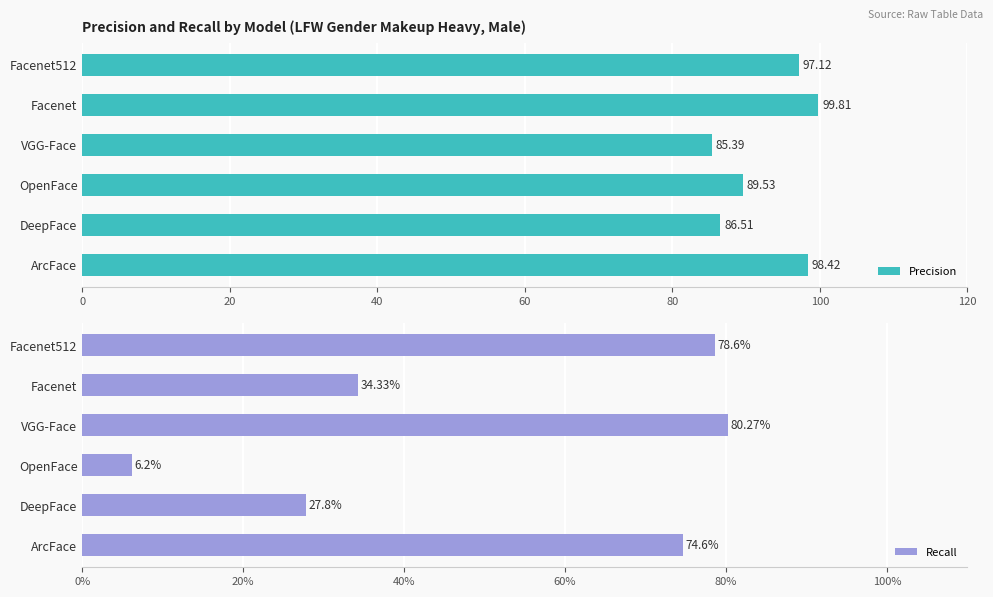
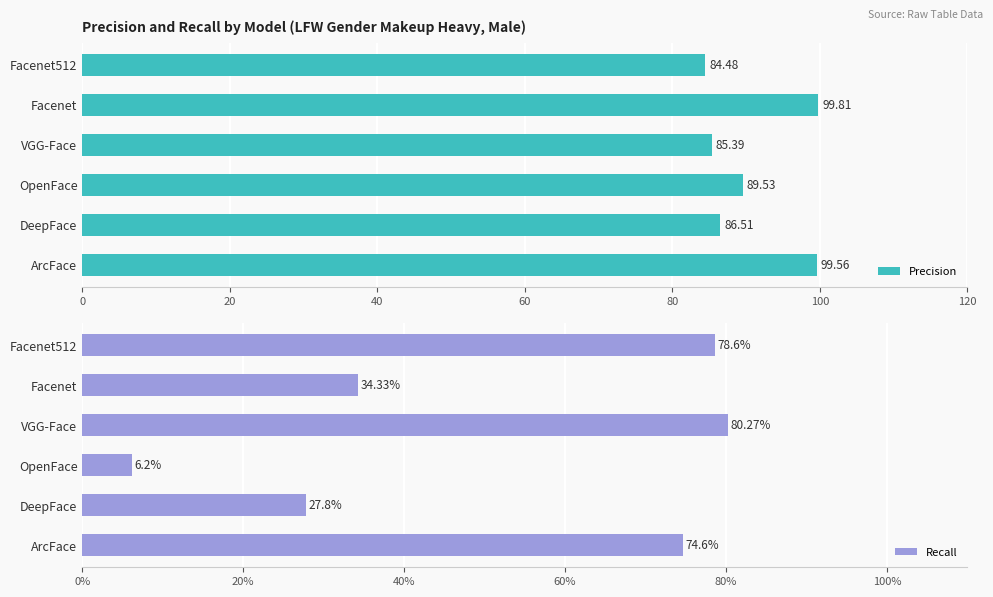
  {
    "Precision and Recall by Model (LFW Gender Makeup Heavy, Male)": {
-     "Facenet512": 97.12,
+     "Facenet512": 84.48,
      "Facenet": 99.81,
      "VGG-Face": 85.39,
      "OpenFace": 89.53,
      "DeepFace": 86.51,
-     "ArcFace": 98.42
+     "ArcFace": 99.56
    }
  }
